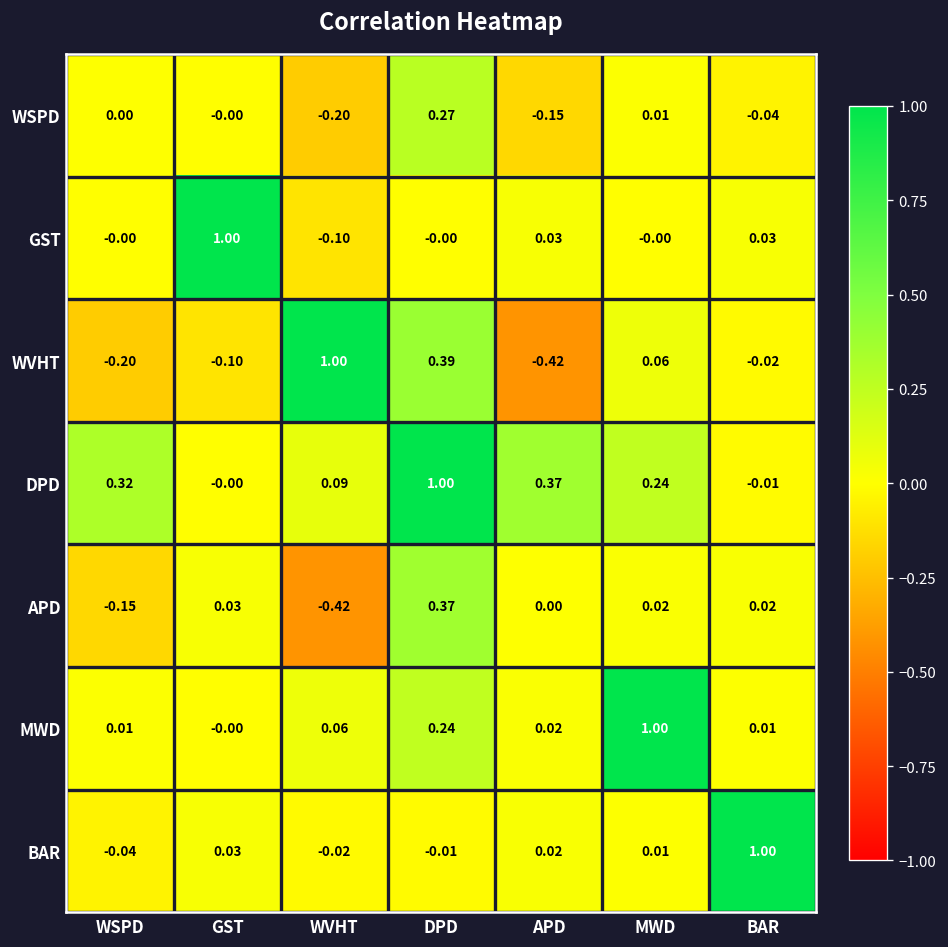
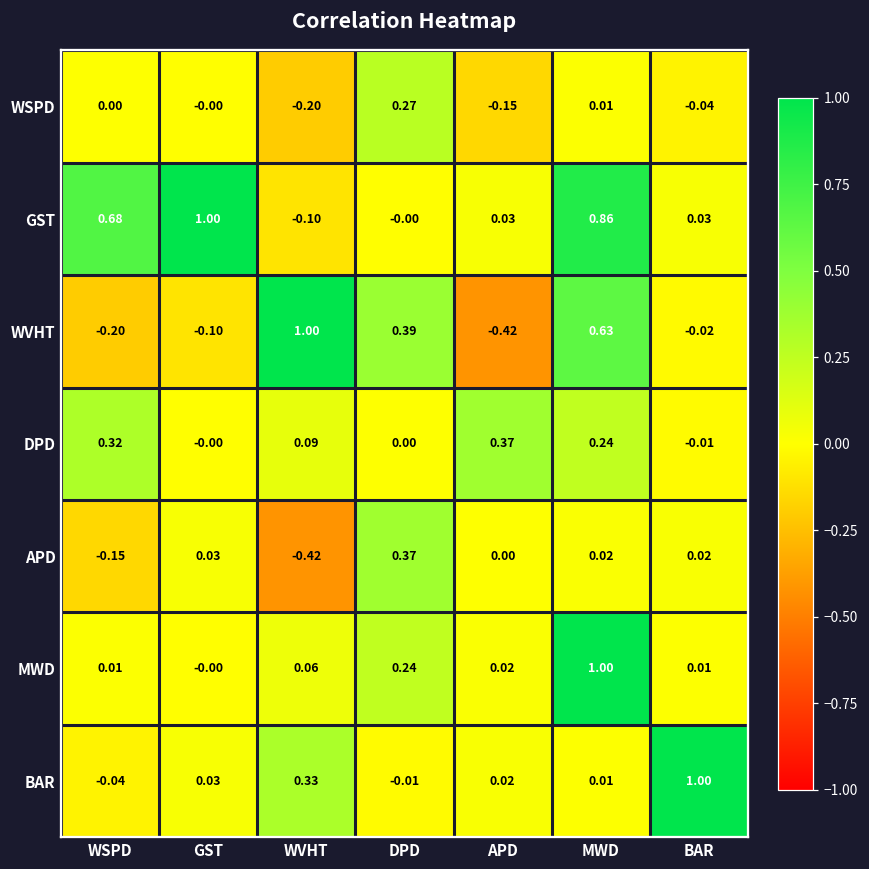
  {
    "WSPD": {
      "WSPD": 0.00,
      "GST": -0.00,
      "WVHT": -0.20,
      "DPD": 0.27,
      "APD": -0.15,
      "MWD": 0.01,
      "BAR": -0.04
    },
    "GST": {
-     "WSPD": -0.00,
+     "WSPD": 0.68,
      "GST": 1.00,
      "WVHT": -0.10,
      "DPD": -0.00,
      "APD": 0.03,
-     "MWD": -0.00,
+     "MWD": 0.86,
      "BAR": 0.03
    },
    "WVHT": {
      "WSPD": -0.20,
      "GST": -0.10,
      "WVHT": 1.00,
      "DPD": 0.39,
      "APD": -0.42,
-     "MWD": 0.06,
+     "MWD": 0.63,
      "BAR": -0.02
    },
    "DPD": {
      "WSPD": 0.32,
      "GST": -0.00,
      "WVHT": 0.09,
-     "DPD": 1.00,
+     "DPD": 0.00,
      "APD": 0.37,
      "MWD": 0.24,
      "BAR": -0.01
    },
    "APD": {
      "WSPD": -0.15,
      "GST": 0.03,
      "WVHT": -0.42,
      "DPD": 0.37,
      "APD": 0.00,
      "MWD": 0.02,
      "BAR": 0.02
    },
    "MWD": {
      "WSPD": 0.01,
      "GST": -0.00,
      "WVHT": 0.06,
      "DPD": 0.24,
      "APD": 0.02,
      "MWD": 1.00,
      "BAR": 0.01
    },
    "BAR": {
      "WSPD": -0.04,
      "GST": 0.03,
-     "WVHT": -0.02,
+     "WVHT": 0.33,
      "DPD": -0.01,
      "APD": 0.02,
      "MWD": 0.01,
      "BAR": 1.00
    }
  }
